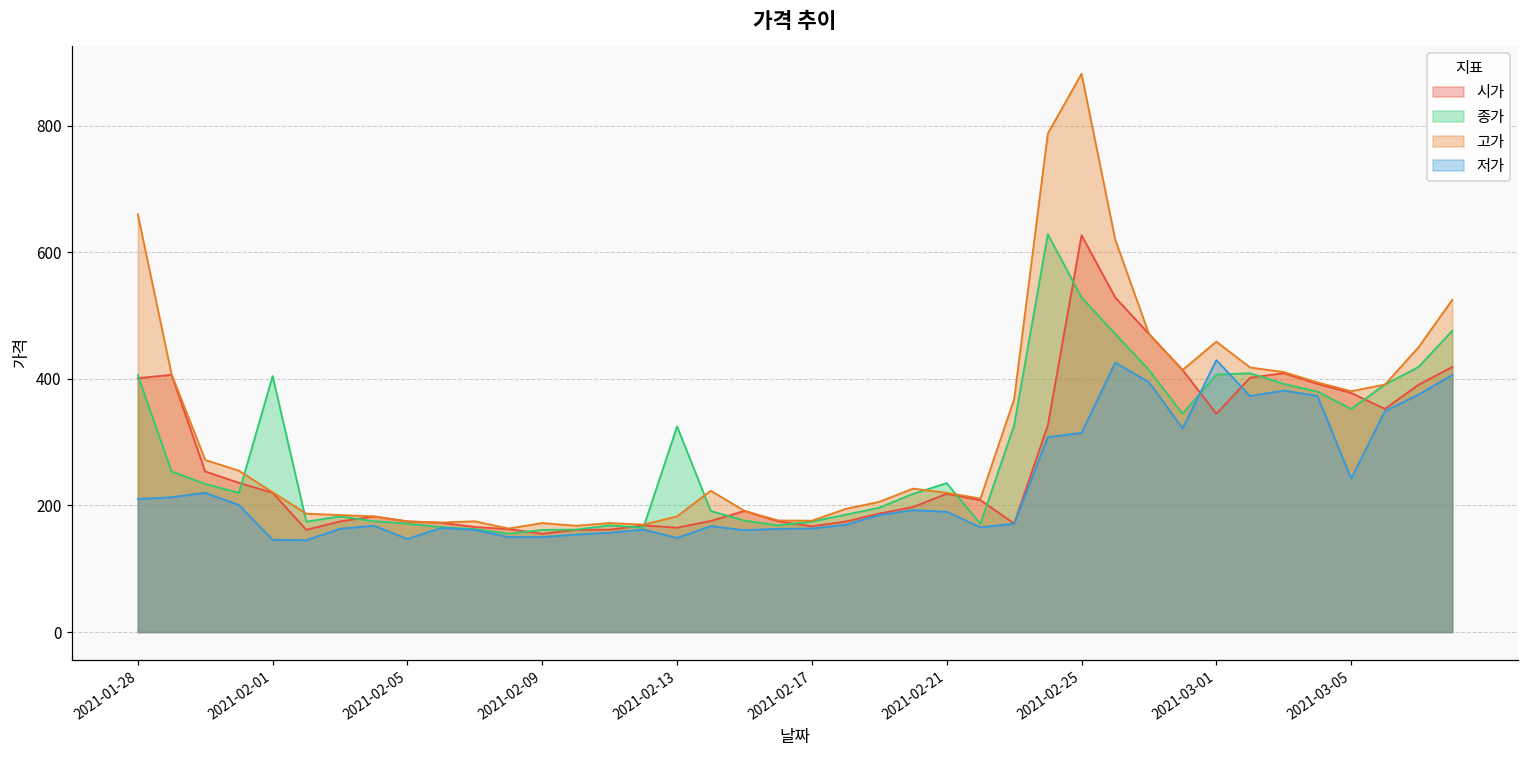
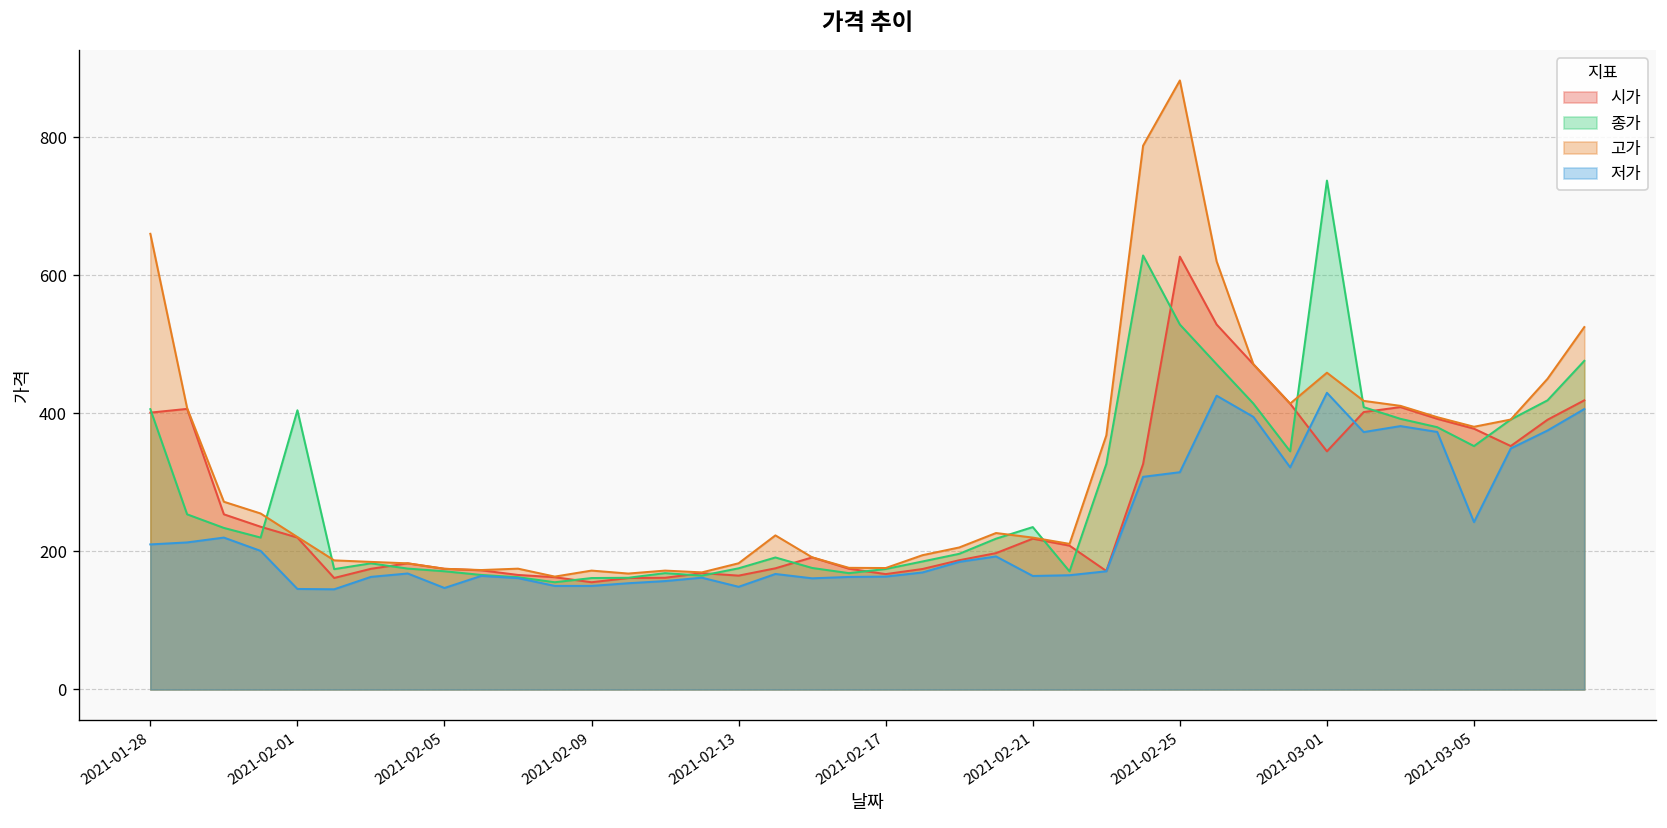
  {
    "종가": {
      "2021-01-28": 410,
      "2021-02-01": 400,
      "2021-02-09": 160,
-     "2021-02-13": 330,
+     "2021-02-13": 180,
      "2021-02-21": 240,
      "2021-02-25": 530,
-     "2021-03-01": 410,
+     "2021-03-01": 740,
      "2021-03-05": 350
    },
    "저가": {
      "2021-01-28": 210,
      "2021-02-01": 150,
      "2021-02-05": 150,
      "2021-02-09": 150,
      "2021-02-13": 150,
-     "2021-02-21": 190,
+     "2021-02-21": 160,
      "2021-02-25": 310,
      "2021-03-01": 430,
      "2021-03-05": 240
    }
  }
